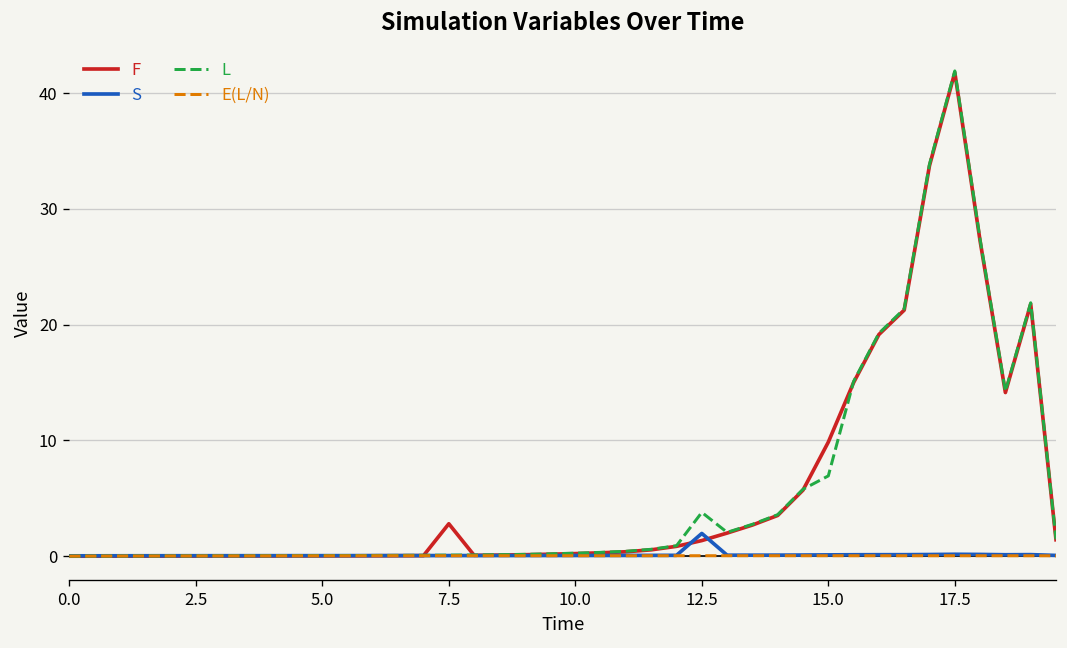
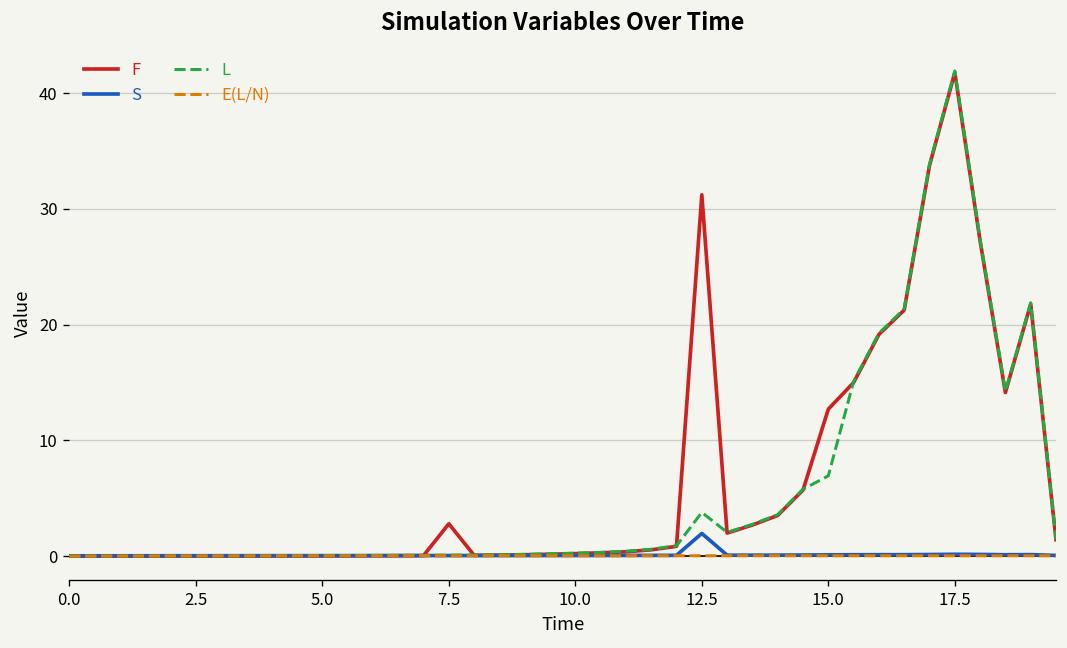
  {
    "F": {
      "7.5": 3,
-     "12.5": 1,
-     "15.0": 10
+     "12.5": 31,
+     "15.0": 13
    },
    "S": {
      "12.5": 2
    },
    "L": {
      "12.5": 4,
      "15.0": 7
    },
    "E(L/N)": {
      "12.5": 0
    }
  }
